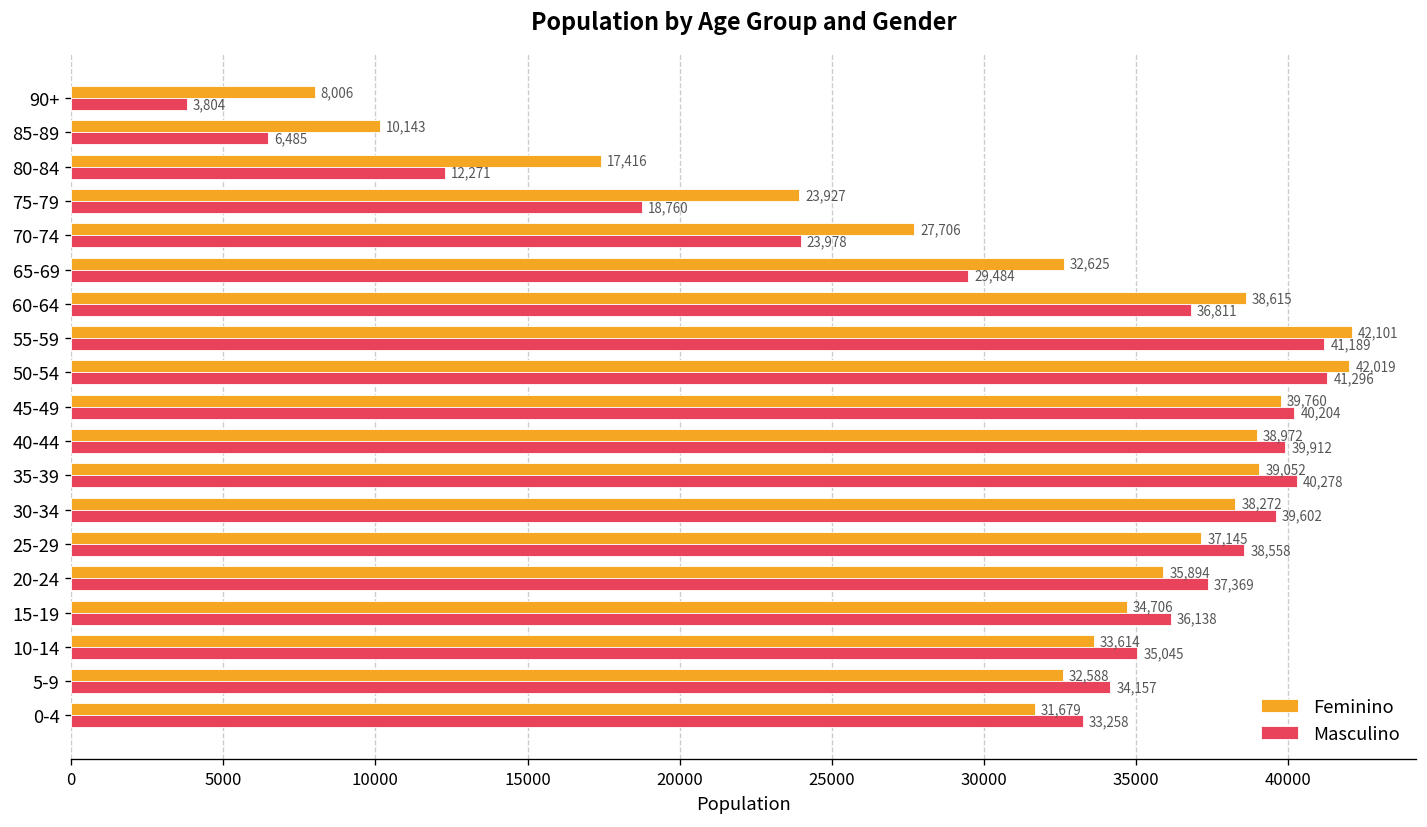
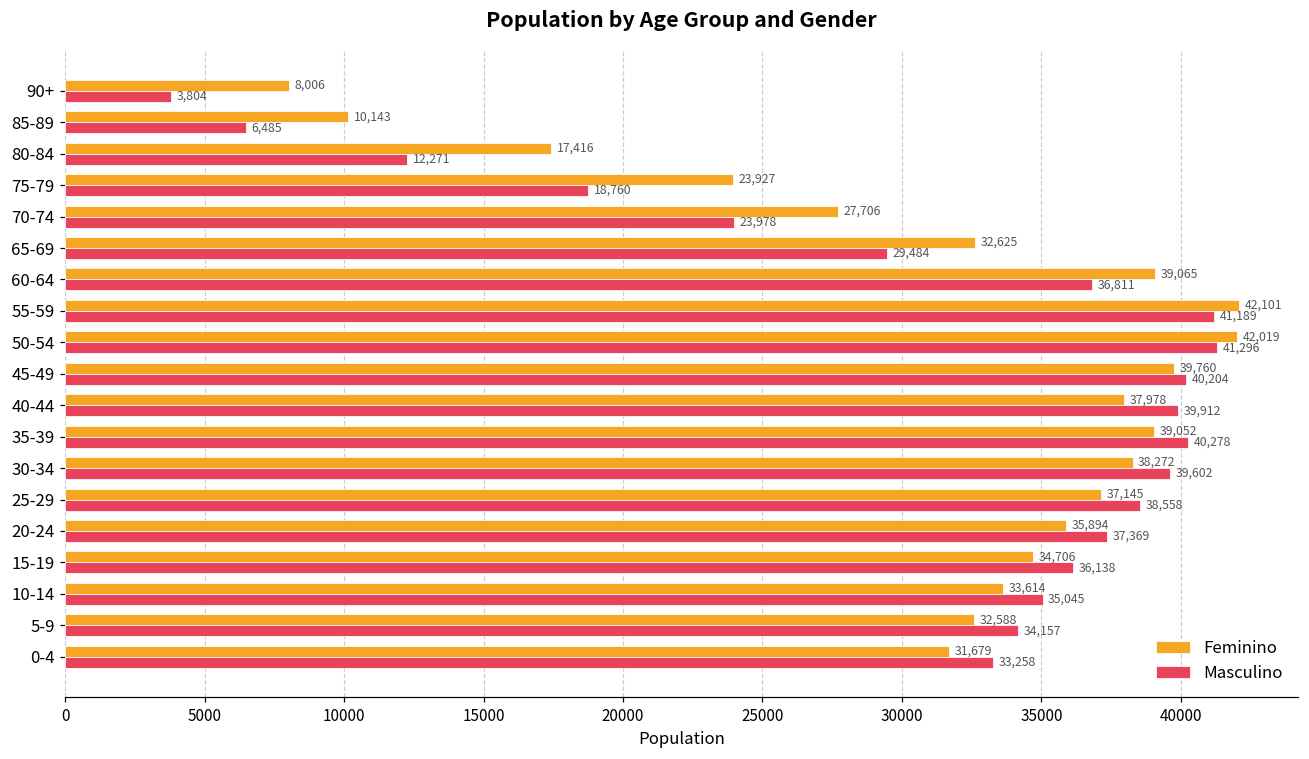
  {
    "Feminino": {
      "90+": "8,006",
      "85-89": "10,143",
      "80-84": "17,416",
      "75-79": "23,927",
      "70-74": "27,706",
      "65-69": "32,625",
-     "60-64": "38,615",
+     "60-64": "39,065",
      "55-59": "42,101",
      "50-54": "42,019",
      "45-49": "39,760",
-     "40-44": "38,972",
+     "40-44": "37,978",
      "35-39": "39,052",
      "30-34": "38,272",
      "25-29": "37,145",
      "20-24": "35,894",
      "15-19": "34,706",
      "10-14": "33,614",
      "5-9": "32,588",
      "0-4": "31,679"
    },
    "Masculino": {
      "90+": "3,804",
      "85-89": "6,485",
      "80-84": "12,271",
      "75-79": "18,760",
      "70-74": "23,978",
      "65-69": "29,484",
      "60-64": "36,811",
      "55-59": "41,189",
      "50-54": "41,296",
      "45-49": "40,204",
      "40-44": "39,912",
      "35-39": "40,278",
      "30-34": "39,602",
      "25-29": "38,558",
      "20-24": "37,369",
      "15-19": "36,138",
      "10-14": "35,045",
      "5-9": "34,157",
      "0-4": "33,258"
    }
  }
